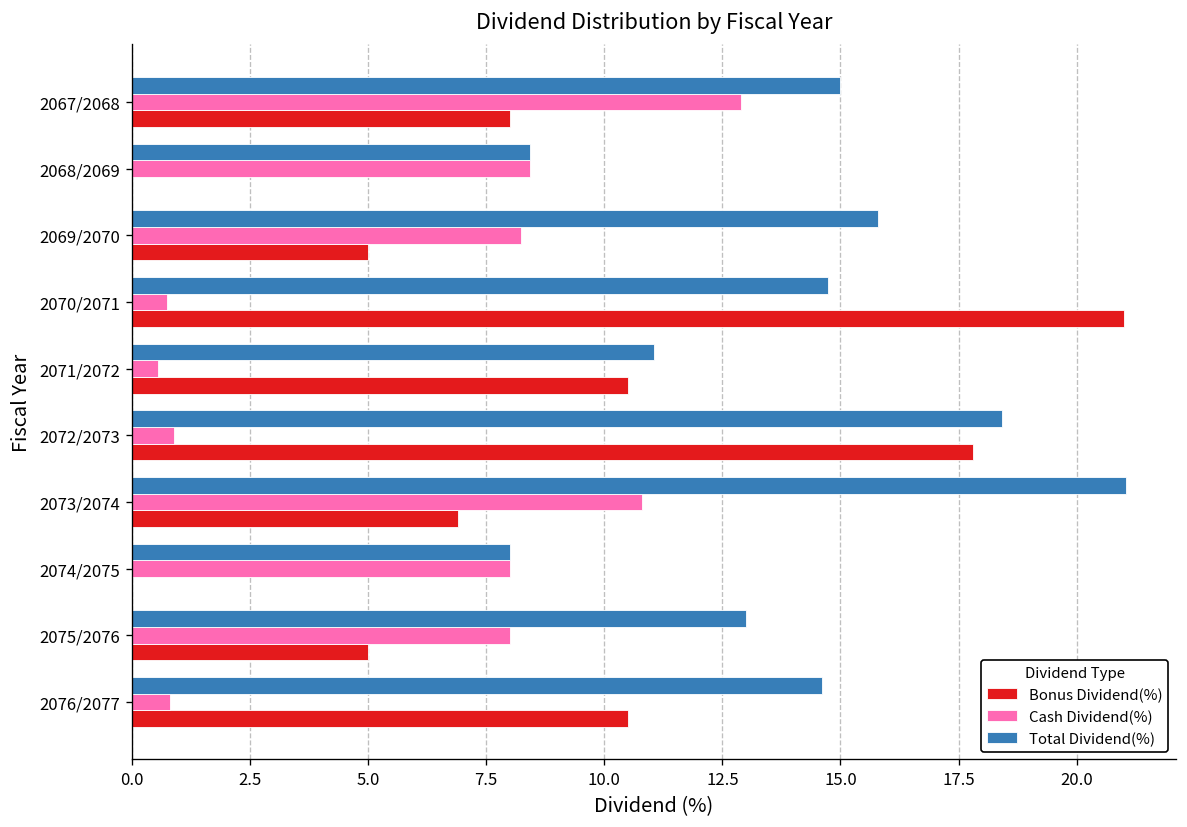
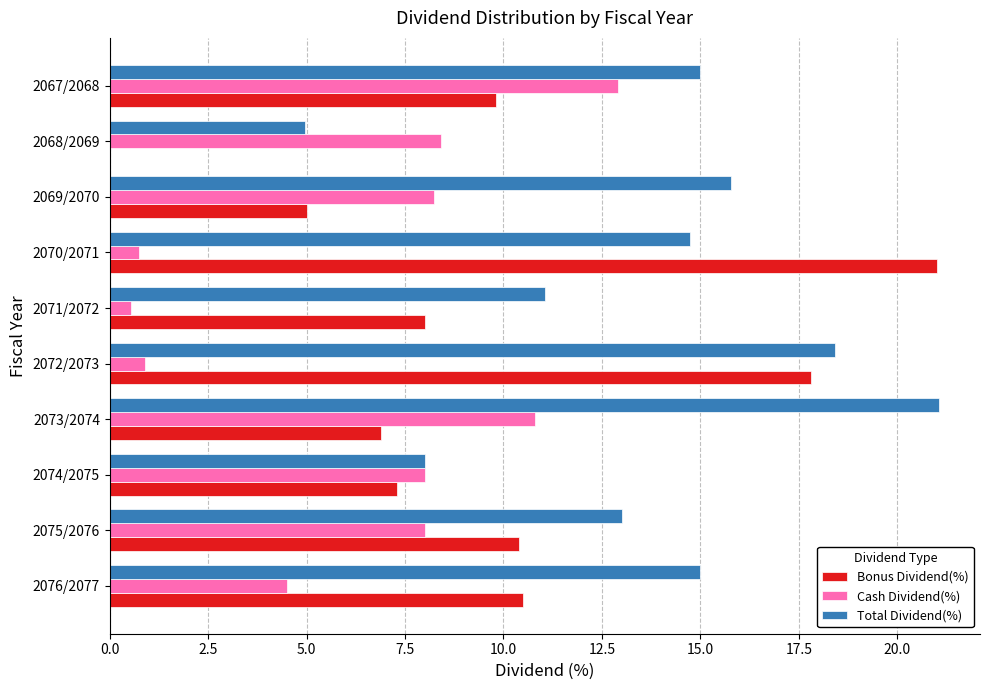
  {
    "Bonus Dividend(%)": {
-     "2067/2068": 8.0,
+     "2067/2068": 9.8,
      "2068/2069": 0.0,
      "2069/2070": 5.0,
      "2070/2071": 21.0,
-     "2071/2072": 10.5,
+     "2071/2072": 8.0,
      "2072/2073": 17.8,
      "2073/2074": 6.9,
-     "2074/2075": 0.0,
-     "2075/2076": 5.0,
+     "2074/2075": 7.3,
+     "2075/2076": 10.4,
      "2076/2077": 10.5
    },
    "Cash Dividend(%)": {
      "2067/2068": 12.9,
      "2068/2069": 8.4,
      "2069/2070": 8.2,
      "2070/2071": 0.7,
      "2071/2072": 0.6,
      "2072/2073": 0.9,
      "2073/2074": 10.8,
      "2074/2075": 8.0,
      "2075/2076": 8.0,
-     "2076/2077": 0.8
+     "2076/2077": 4.5
    },
    "Total Dividend(%)": {
      "2067/2068": 15.0,
-     "2068/2069": 8.4,
+     "2068/2069": 5.0,
      "2069/2070": 15.8,
      "2070/2071": 14.7,
      "2071/2072": 11.1,
      "2072/2073": 18.4,
      "2073/2074": 21.1,
      "2074/2075": 8.0,
      "2075/2076": 13.0,
-     "2076/2077": 14.6
+     "2076/2077": 15.0
    }
  }
